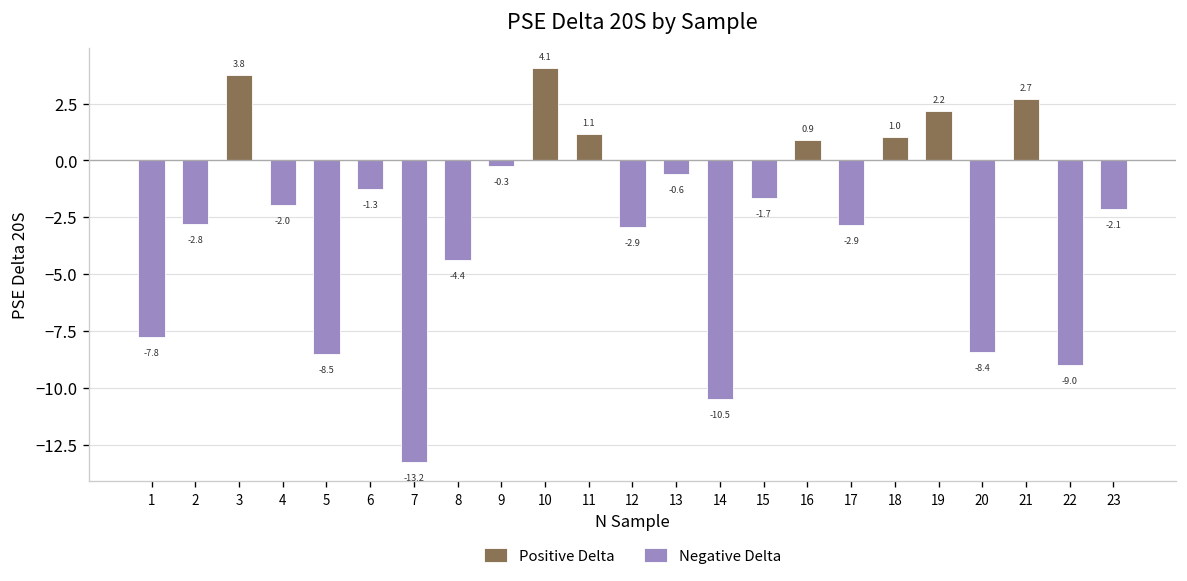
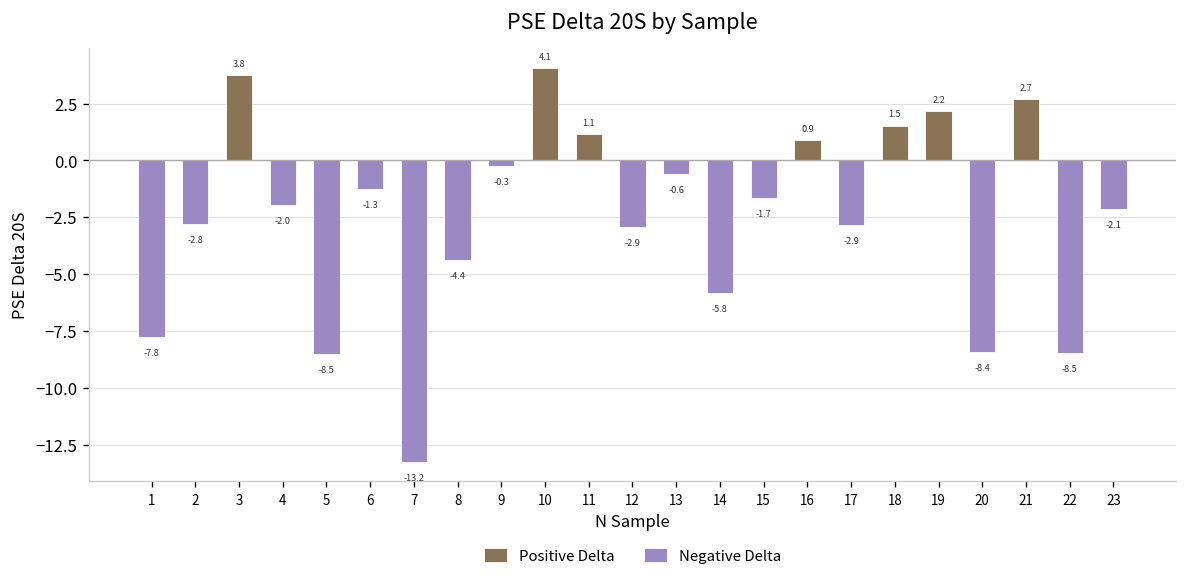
  {
    "Positive Delta": {
      "3": 3.8,
      "10": 4.1,
      "11": 1.1,
      "16": 0.9,
-     "18": 1.0,
+     "18": 1.5,
      "19": 2.2,
      "21": 2.7
    },
    "Negative Delta": {
      "1": -7.8,
      "2": -2.8,
      "4": -2.0,
      "5": -8.5,
      "6": -1.3,
      "7": -13.2,
      "8": -4.4,
      "9": -0.3,
      "12": -2.9,
      "13": -0.6,
-     "14": -10.5,
+     "14": -5.8,
      "15": -1.7,
      "17": -2.9,
      "20": -8.4,
-     "22": -9.0,
+     "22": -8.5,
      "23": -2.1
    }
  }
